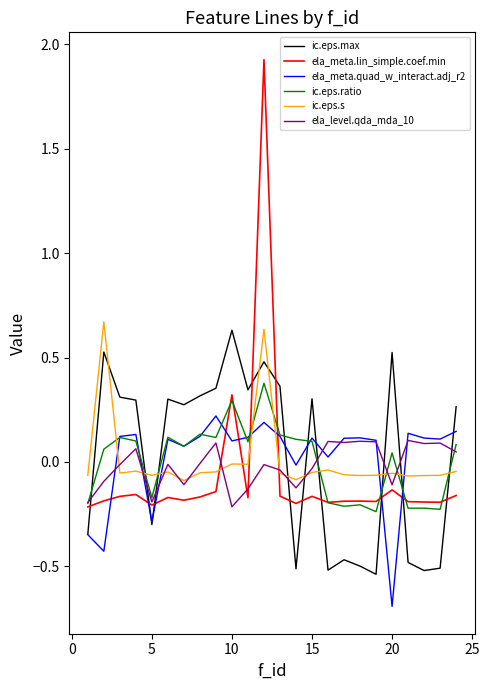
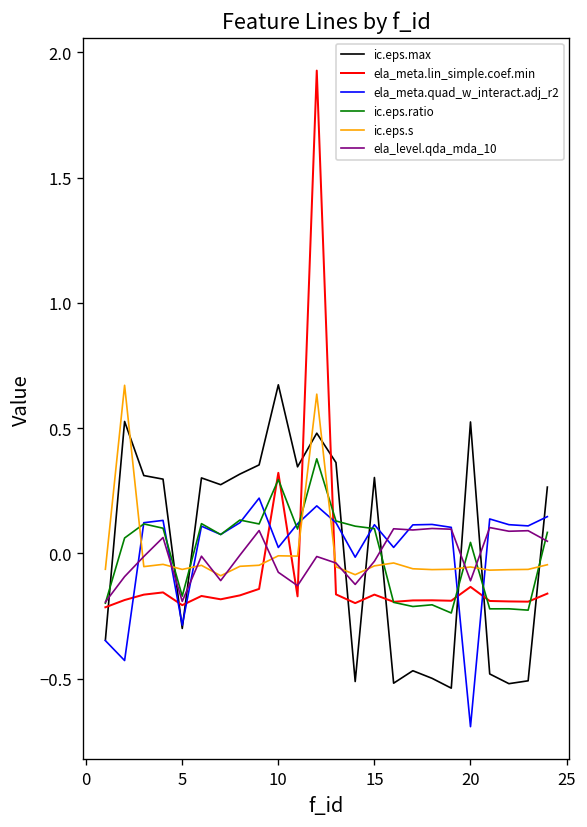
  {
    "ic.eps.max": {
      "5": -0.30,
-     "10": 0.63,
+     "10": 0.67,
      "15": 0.30,
      "20": 0.52
    },
    "ela_meta.lin_simple.coef.min": {
      "5": -0.21,
      "10": 0.32,
      "15": -0.16,
      "20": -0.13
    },
    "ela_meta.quad_w_interact.adj_r2": {
      "5": -0.29,
-     "10": 0.10,
+     "10": 0.02,
      "15": 0.11,
      "20": -0.69
    },
    "ic.eps.ratio": {
      "5": -0.17,
      "10": 0.29,
      "15": 0.10,
      "20": 0.04
    },
    "ic.eps.s": {
      "5": -0.06,
      "10": -0.01,
      "15": -0.05,
      "20": -0.05
    },
    "ela_level.qda_mda_10": {
      "5": -0.19,
-     "10": -0.22,
+     "10": -0.08,
      "15": -0.03,
      "20": -0.11
    }
  }
